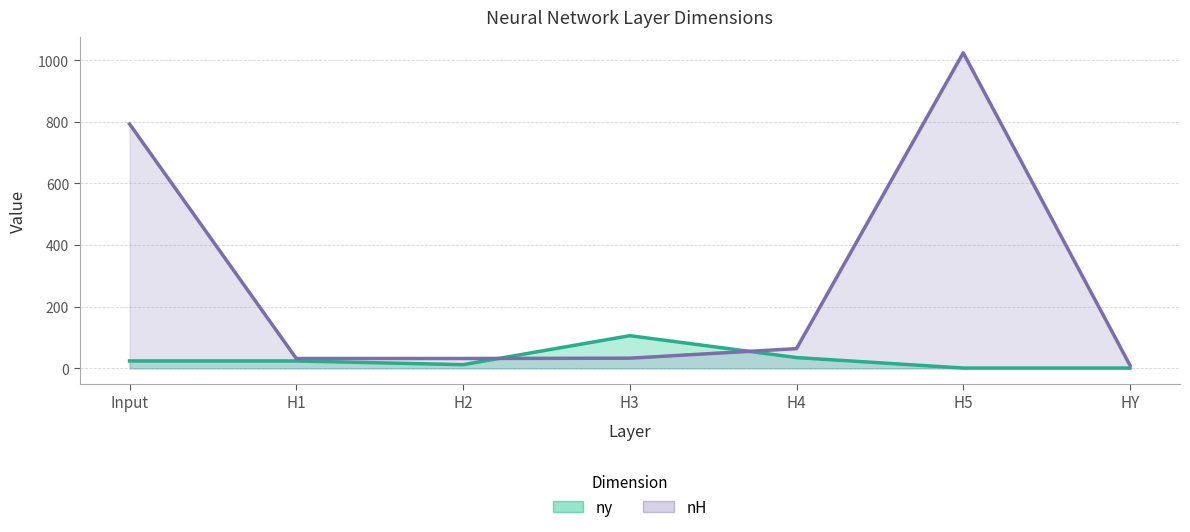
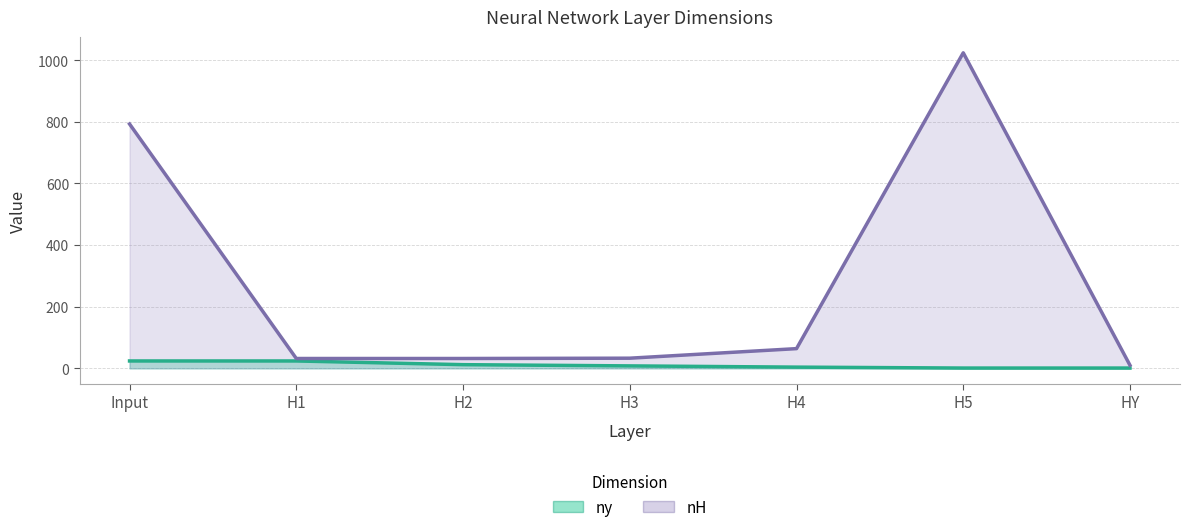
  {
    "ny": {
      "Input": 20,
      "H2": 10,
-     "H3": 110,
-     "H4": 40,
+     "H3": 10,
+     "H4": 0,
      "H5": 0,
      "HY": 0
    },
    "nH": {
      "Input": 790,
      "H2": 30,
      "H3": 30,
      "H4": 60,
      "H5": 1020,
      "HY": 10
    }
  }
